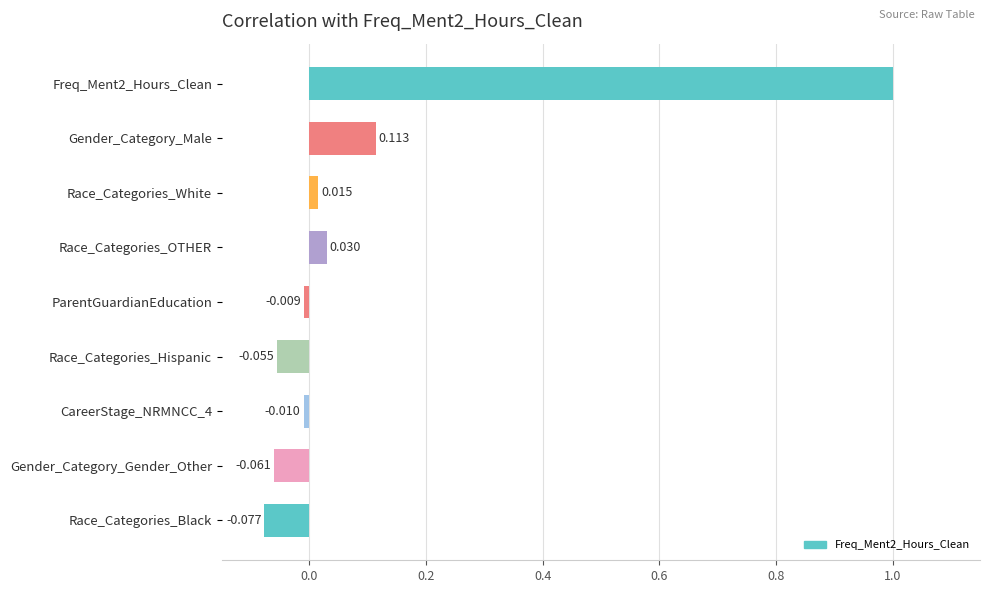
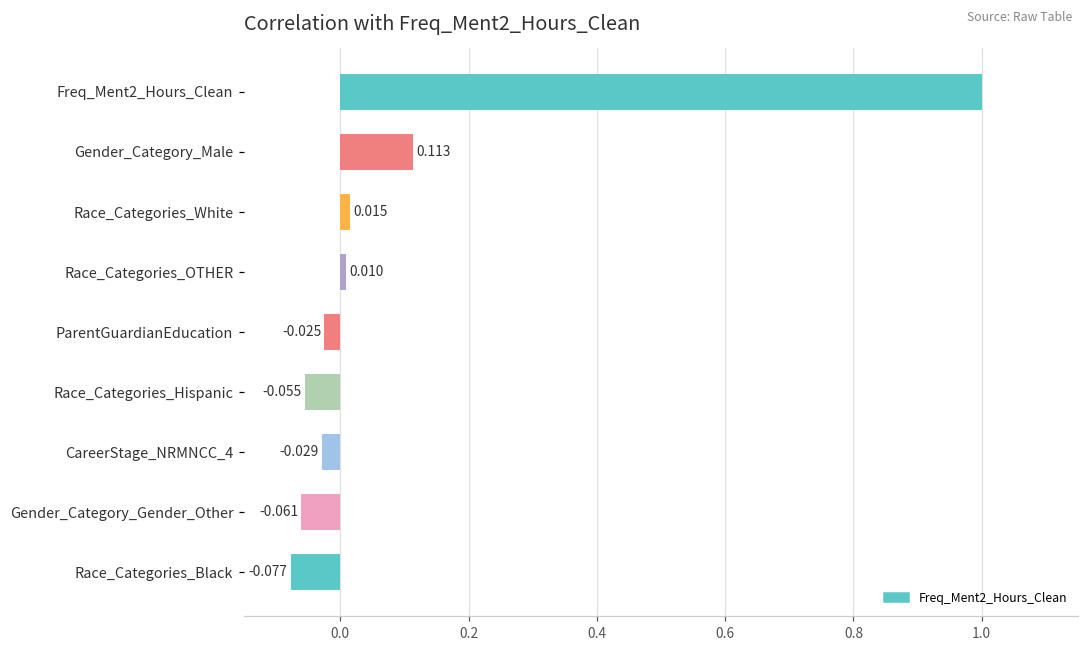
  {
    "Gender_Category_Male": 0.113,
    "Race_Categories_White": 0.015,
-   "Race_Categories_OTHER": 0.030,
-   "ParentGuardianEducation": -0.009,
+   "Race_Categories_OTHER": 0.010,
+   "ParentGuardianEducation": -0.025,
    "Race_Categories_Hispanic": -0.055,
-   "CareerStage_NRMNCC_4": -0.010,
+   "CareerStage_NRMNCC_4": -0.029,
    "Gender_Category_Gender_Other": -0.061,
    "Race_Categories_Black": -0.077
  }
